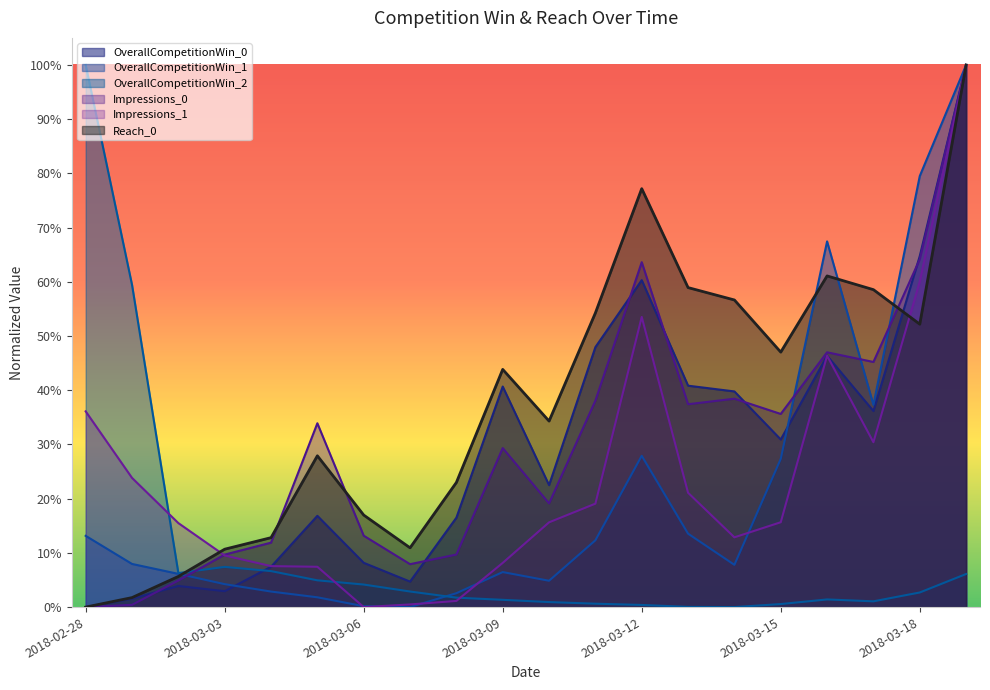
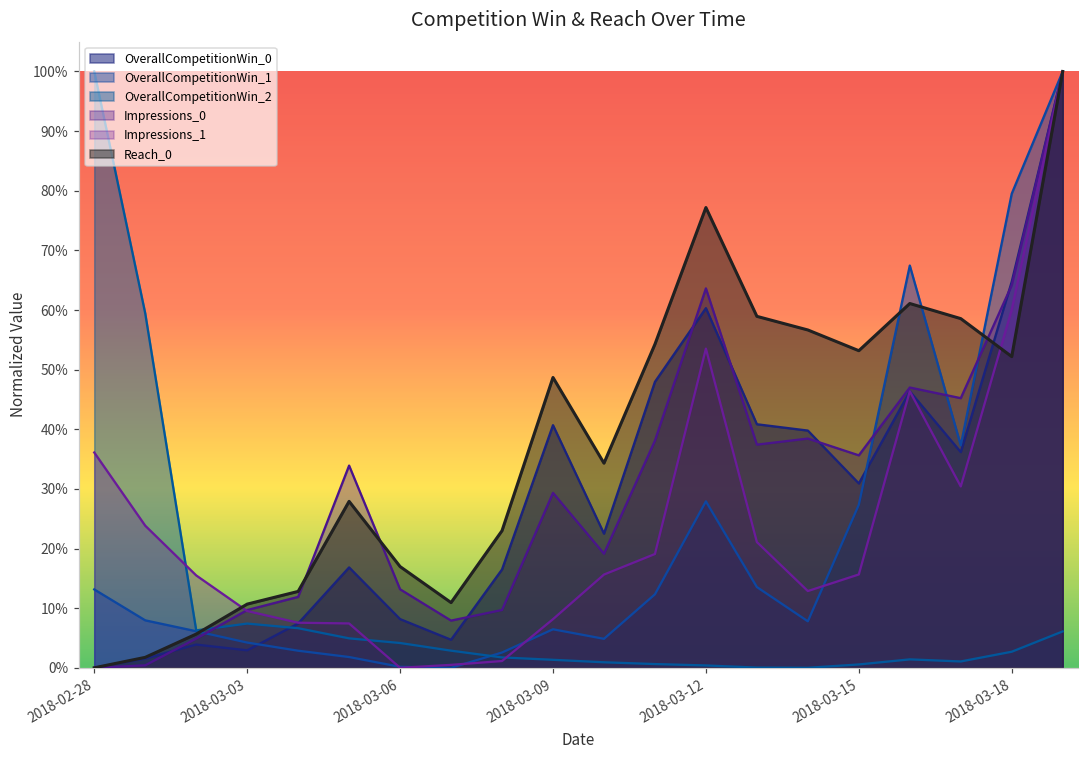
  {
    "Reach_0": {
      "2018-03-03": "11%",
      "2018-03-06": "17%",
-     "2018-03-09": "44%",
+     "2018-03-09": "49%",
      "2018-03-12": "77%",
-     "2018-03-15": "47%",
+     "2018-03-15": "53%",
      "2018-03-18": "52%"
    }
  }
